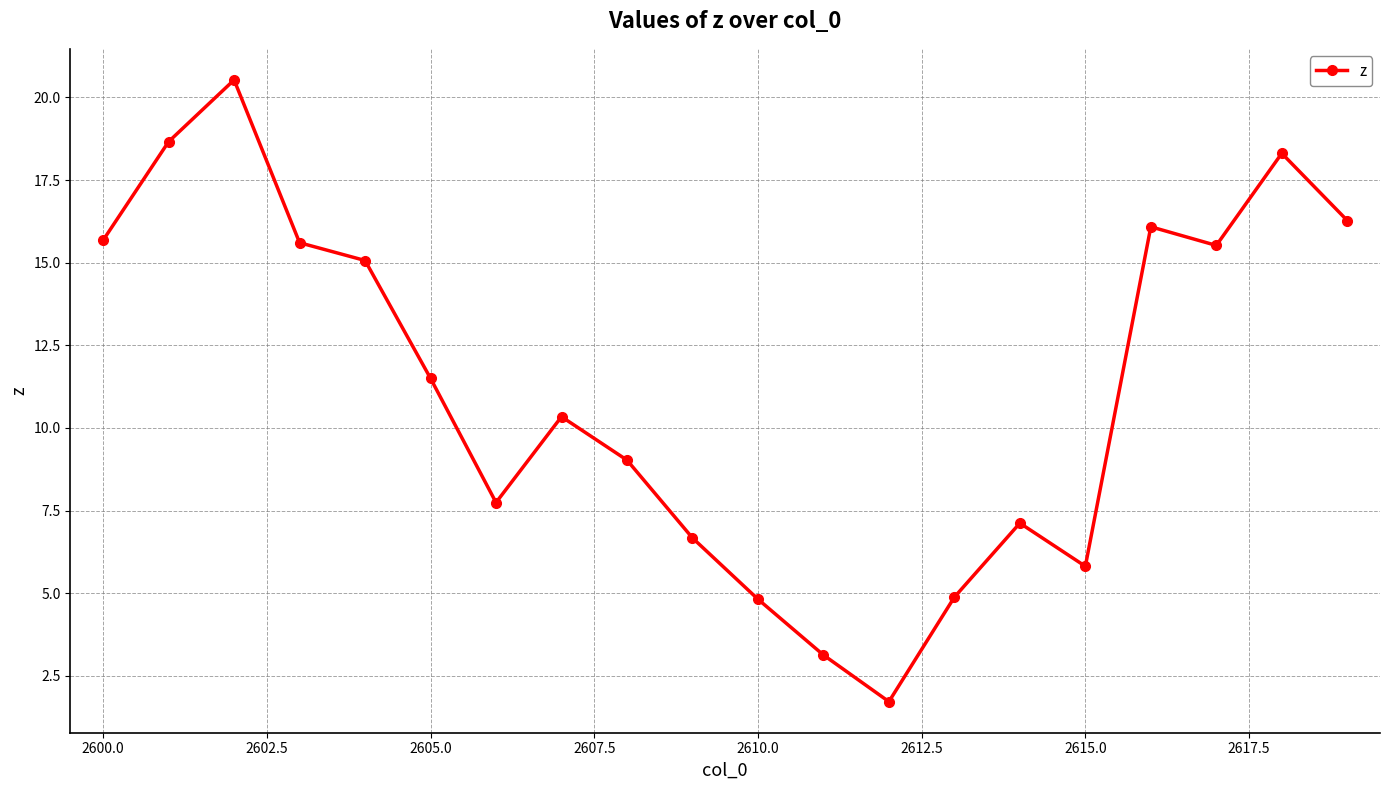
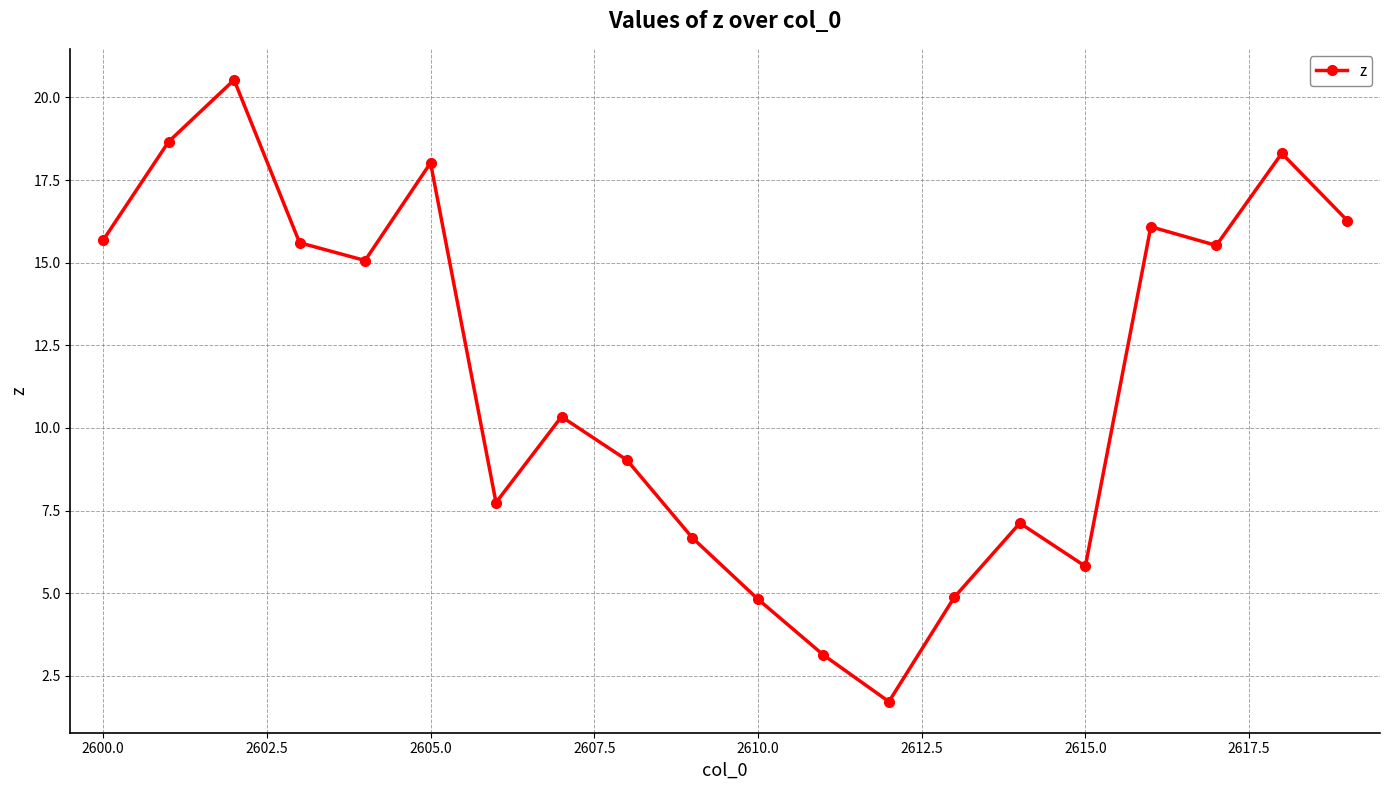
  {
    "2600.0": 15.7,
-   "2605.0": 11.5,
+   "2605.0": 18.0,
    "2610.0": 4.8,
    "2615.0": 5.8
  }
